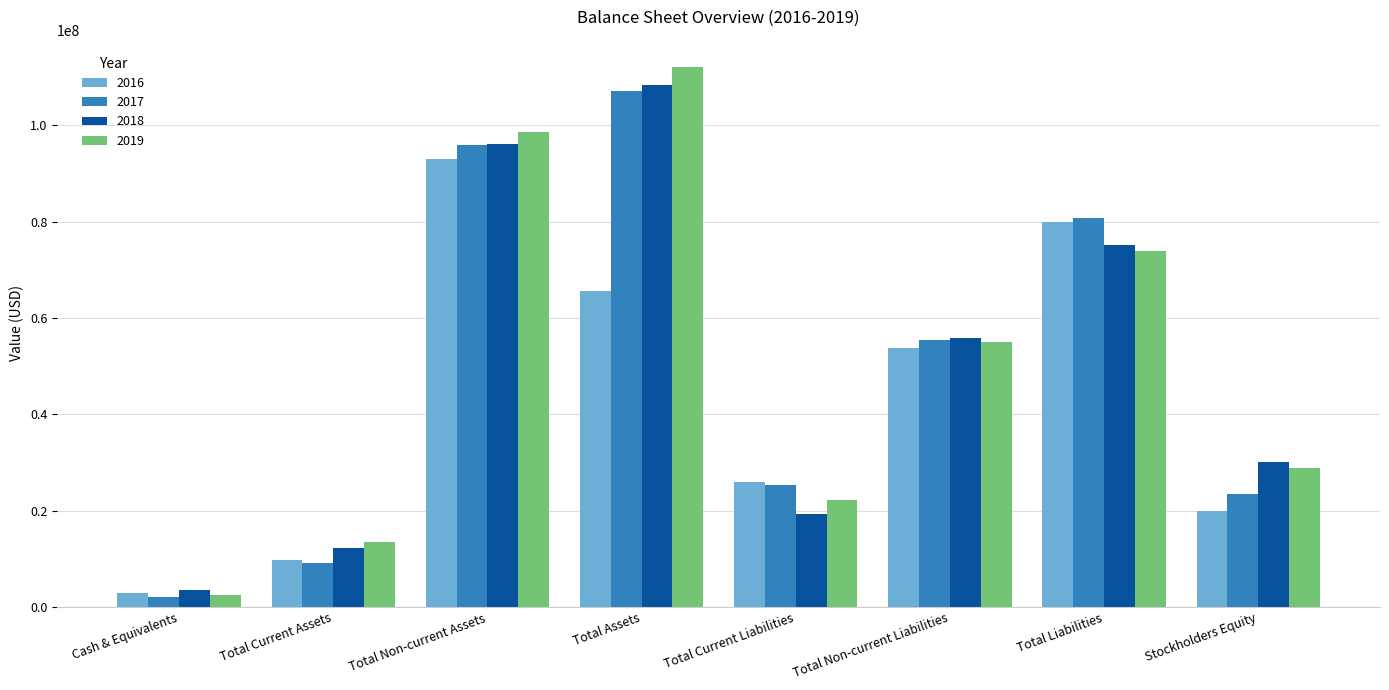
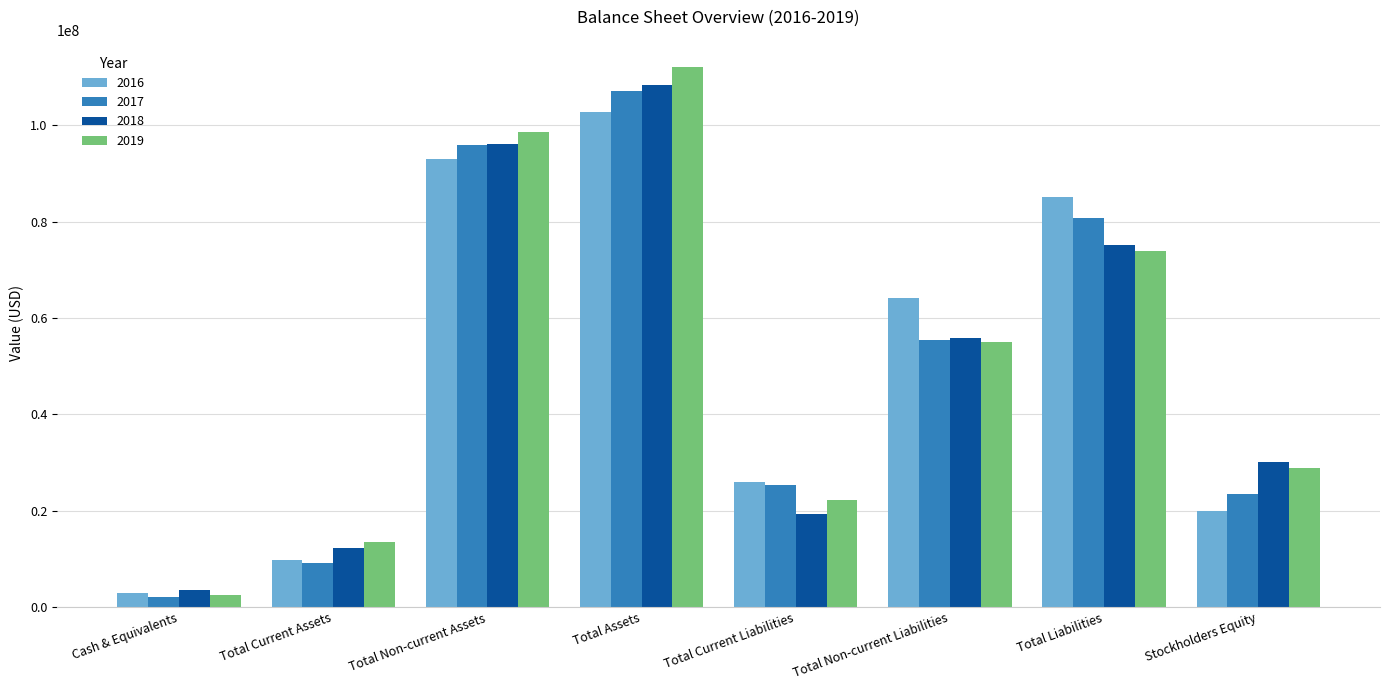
  {
    "2016": {
      "Cash & Equivalents": 3000000,
      "Total Current Assets": 10000000,
      "Total Non-current Assets": 93000000,
-     "Total Assets": 66000000,
+     "Total Assets": 103000000,
      "Total Current Liabilities": 26000000,
-     "Total Non-current Liabilities": 54000000,
-     "Total Liabilities": 80000000,
+     "Total Non-current Liabilities": 64000000,
+     "Total Liabilities": 85000000,
      "Stockholders Equity": 20000000
    },
    "2017": {
      "Cash & Equivalents": 2000000,
      "Total Current Assets": 9000000,
      "Total Non-current Assets": 96000000,
      "Total Assets": 107000000,
      "Total Current Liabilities": 25000000,
      "Total Non-current Liabilities": 55000000,
      "Total Liabilities": 81000000,
      "Stockholders Equity": 23000000
    },
    "2018": {
      "Cash & Equivalents": 4000000,
      "Total Current Assets": 12000000,
      "Total Non-current Assets": 96000000,
      "Total Assets": 108000000,
      "Total Current Liabilities": 19000000,
      "Total Non-current Liabilities": 56000000,
      "Total Liabilities": 75000000,
      "Stockholders Equity": 30000000
    },
    "2019": {
      "Cash & Equivalents": 2000000,
      "Total Current Assets": 14000000,
      "Total Non-current Assets": 99000000,
      "Total Assets": 112000000,
      "Total Current Liabilities": 22000000,
      "Total Non-current Liabilities": 55000000,
      "Total Liabilities": 74000000,
      "Stockholders Equity": 29000000
    }
  }
